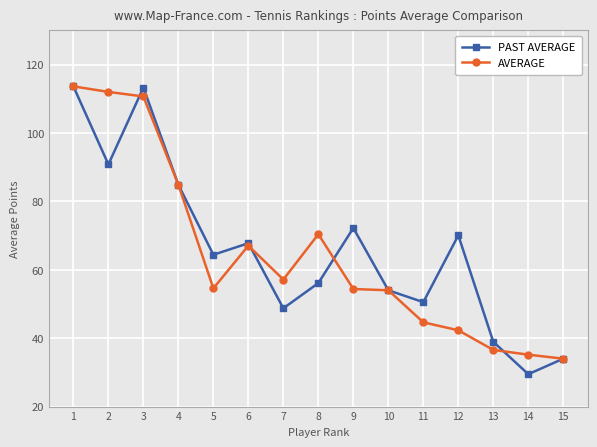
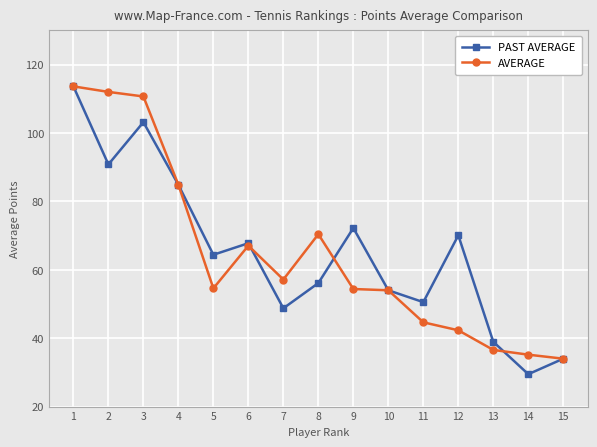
  {
    "PAST AVERAGE": {
      "2": 91,
-     "3": 113,
+     "3": 103,
      "5": 64,
      "7": 49,
      "8": 56,
      "9": 72,
      "11": 51,
      "12": 70,
      "13": 39,
      "14": 29
    },
    "AVERAGE": {
      "2": 112,
      "3": 111,
      "5": 55,
      "7": 57,
      "8": 70,
      "9": 54,
      "11": 45,
      "12": 42,
      "13": 37,
      "14": 35
    }
  }
